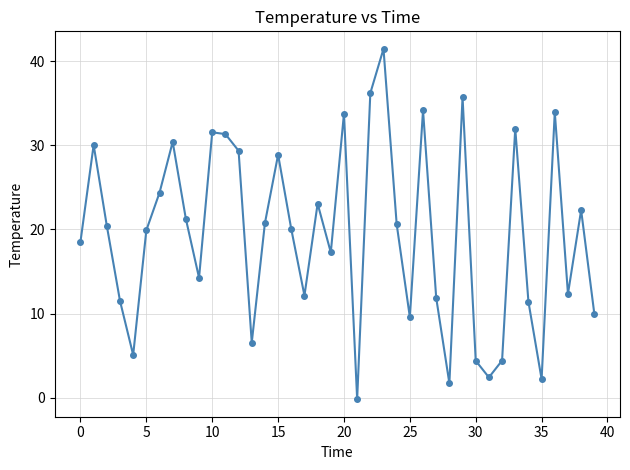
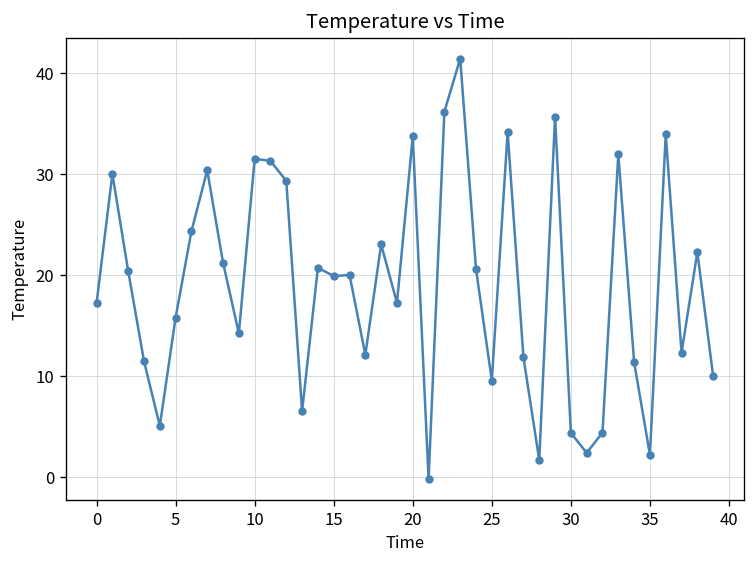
  {
-   "0": 19,
-   "5": 20,
+   "0": 17,
+   "5": 16,
    "10": 32,
-   "15": 29,
+   "15": 20,
    "20": 34,
    "25": 10,
    "30": 4,
    "35": 2
  }
